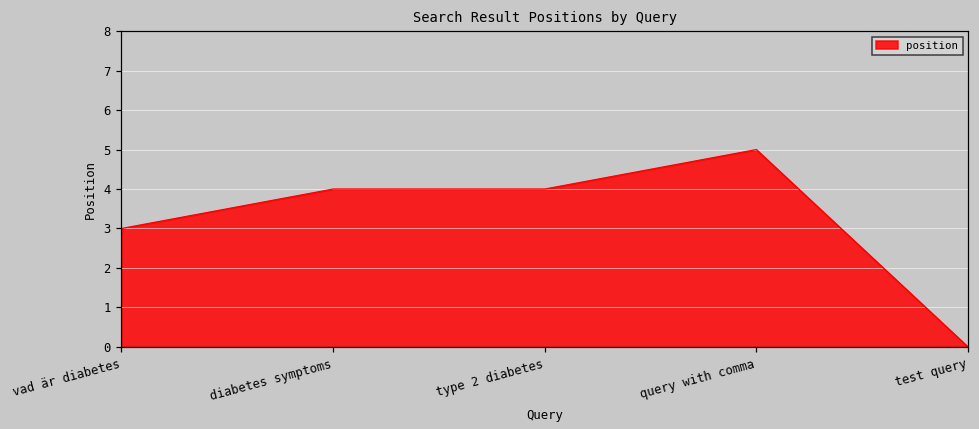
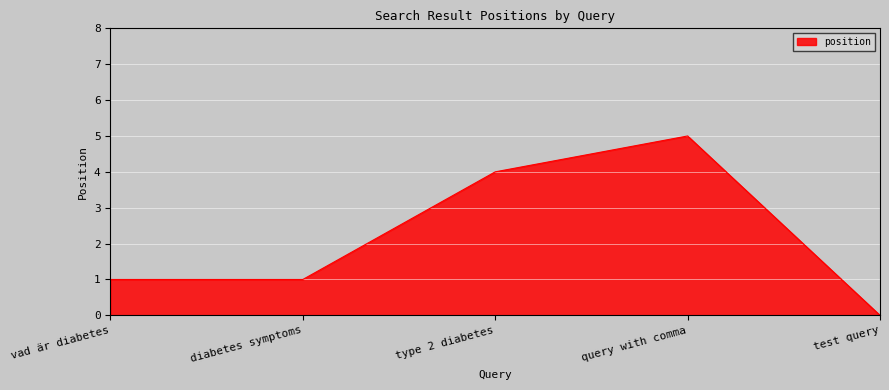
  {
-   "vad är diabetes": 3,
-   "diabetes symptoms": 4,
+   "vad är diabetes": 1,
+   "diabetes symptoms": 1,
    "type 2 diabetes": 4,
    "query with comma": 5,
    "test query": 0
  }
